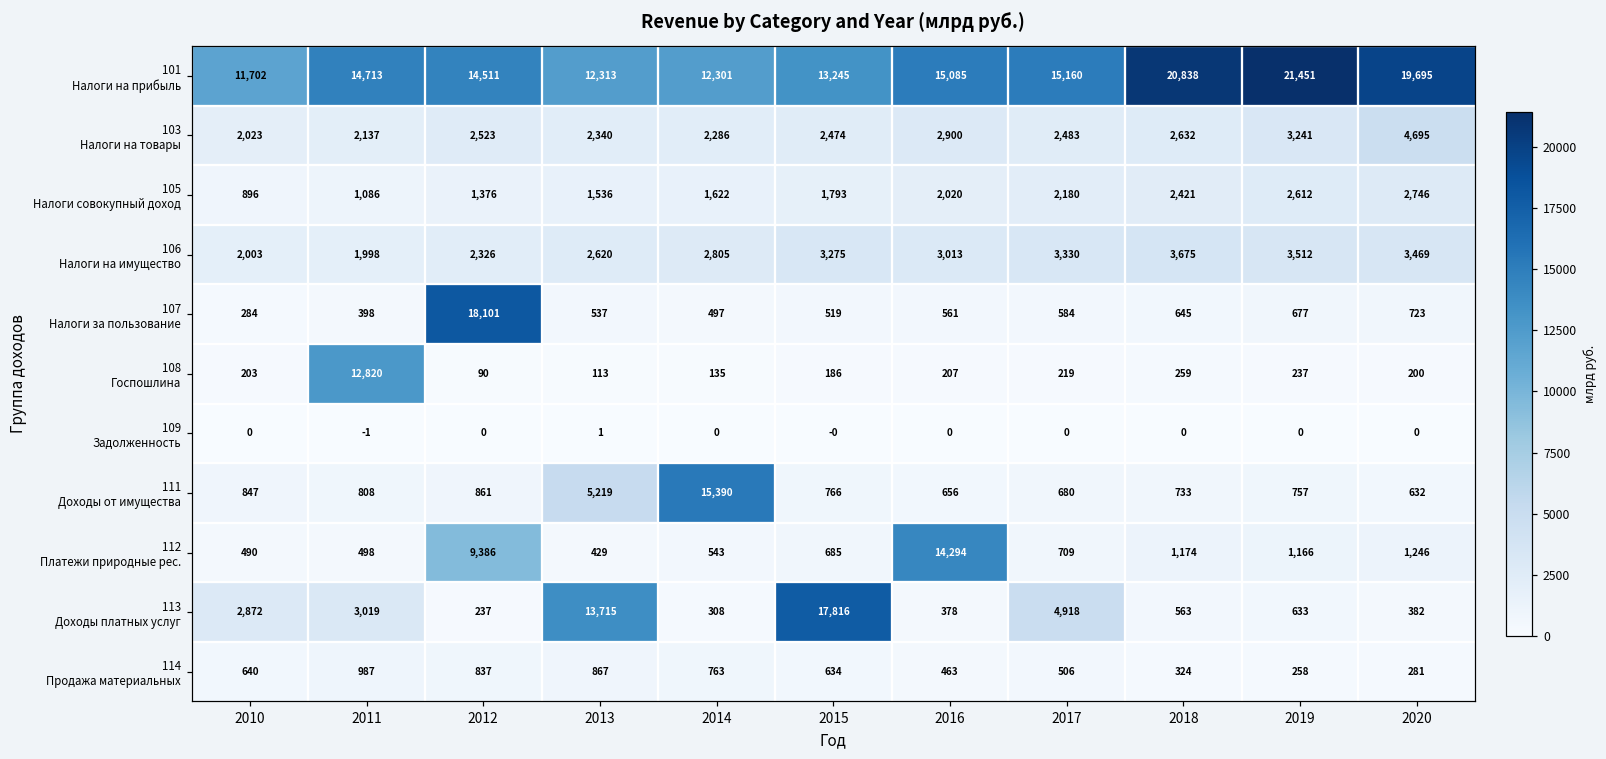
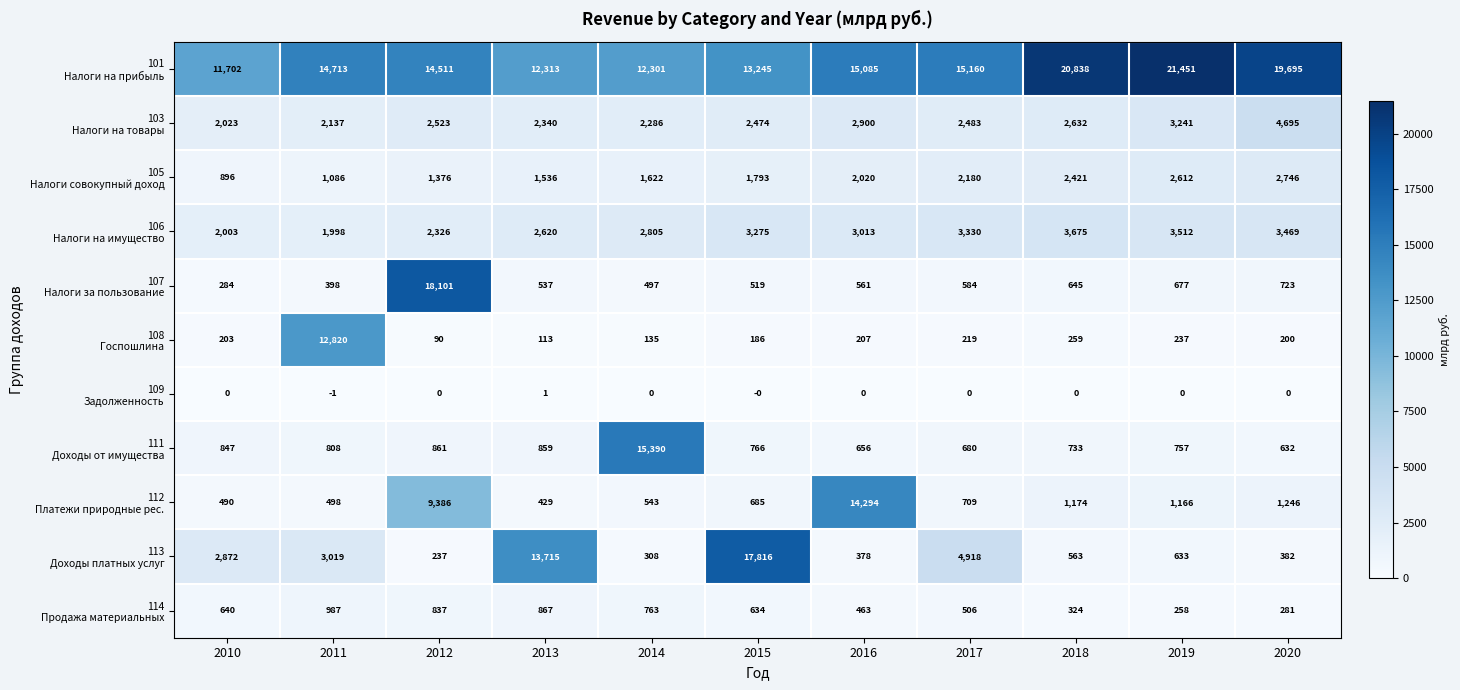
  {
    "101 Налоги на прибыль": {
      "2010": "11,702",
      "2011": "14,713",
      "2012": "14,511",
      "2013": "12,313",
      "2014": "12,301",
      "2015": "13,245",
      "2016": "15,085",
      "2017": "15,160",
      "2018": "20,838",
      "2019": "21,451",
      "2020": "19,695"
    },
    "103 Налоги на товары": {
      "2010": "2,023",
      "2011": "2,137",
      "2012": "2,523",
      "2013": "2,340",
      "2014": "2,286",
      "2015": "2,474",
      "2016": "2,900",
      "2017": "2,483",
      "2018": "2,632",
      "2019": "3,241",
      "2020": "4,695"
    },
    "105 Налоги совокупный доход": {
      "2010": "896",
      "2011": "1,086",
      "2012": "1,376",
      "2013": "1,536",
      "2014": "1,622",
      "2015": "1,793",
      "2016": "2,020",
      "2017": "2,180",
      "2018": "2,421",
      "2019": "2,612",
      "2020": "2,746"
    },
    "106 Налоги на имущество": {
      "2010": "2,003",
      "2011": "1,998",
      "2012": "2,326",
      "2013": "2,620",
      "2014": "2,805",
      "2015": "3,275",
      "2016": "3,013",
      "2017": "3,330",
      "2018": "3,675",
      "2019": "3,512",
      "2020": "3,469"
    },
    "107 Налоги за пользование": {
      "2010": "284",
      "2011": "398",
      "2012": "18,101",
      "2013": "537",
      "2014": "497",
      "2015": "519",
      "2016": "561",
      "2017": "584",
      "2018": "645",
      "2019": "677",
      "2020": "723"
    },
    "108 Госпошлина": {
      "2010": "203",
      "2011": "12,820",
      "2012": "90",
      "2013": "113",
      "2014": "135",
      "2015": "186",
      "2016": "207",
      "2017": "219",
      "2018": "259",
      "2019": "237",
      "2020": "200"
    },
    "109 Задолженность": {
      "2010": "0",
      "2011": "-1",
      "2012": "0",
      "2013": "1",
      "2014": "0",
      "2015": "-0",
      "2016": "0",
      "2017": "0",
      "2018": "0",
      "2019": "0",
      "2020": "0"
    },
    "111 Доходы от имущества": {
      "2010": "847",
      "2011": "808",
      "2012": "861",
-     "2013": "5,219",
+     "2013": "859",
      "2014": "15,390",
      "2015": "766",
      "2016": "656",
      "2017": "680",
      "2018": "733",
      "2019": "757",
      "2020": "632"
    },
    "112 Платежи природные рес.": {
      "2010": "490",
      "2011": "498",
      "2012": "9,386",
      "2013": "429",
      "2014": "543",
      "2015": "685",
      "2016": "14,294",
      "2017": "709",
      "2018": "1,174",
      "2019": "1,166",
      "2020": "1,246"
    },
    "113 Доходы платных услуг": {
      "2010": "2,872",
      "2011": "3,019",
      "2012": "237",
      "2013": "13,715",
      "2014": "308",
      "2015": "17,816",
      "2016": "378",
      "2017": "4,918",
      "2018": "563",
      "2019": "633",
      "2020": "382"
    },
    "114 Продажа материальных": {
      "2010": "640",
      "2011": "987",
      "2012": "837",
      "2013": "867",
      "2014": "763",
      "2015": "634",
      "2016": "463",
      "2017": "506",
      "2018": "324",
      "2019": "258",
      "2020": "281"
    }
  }
